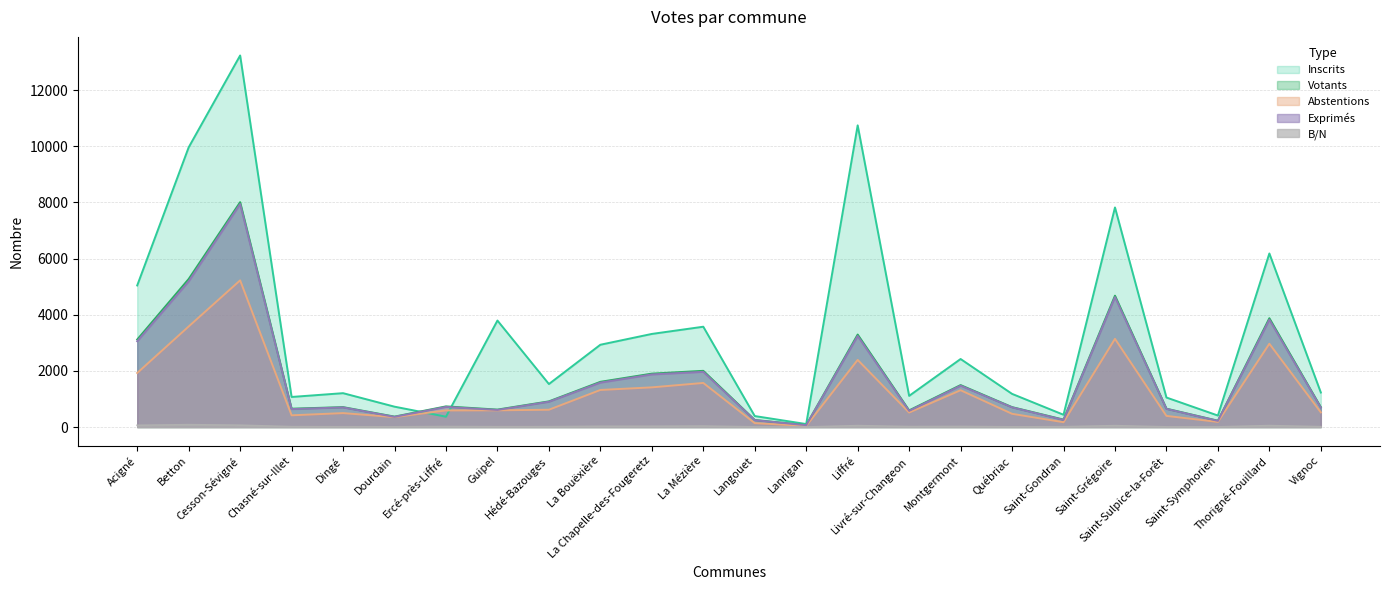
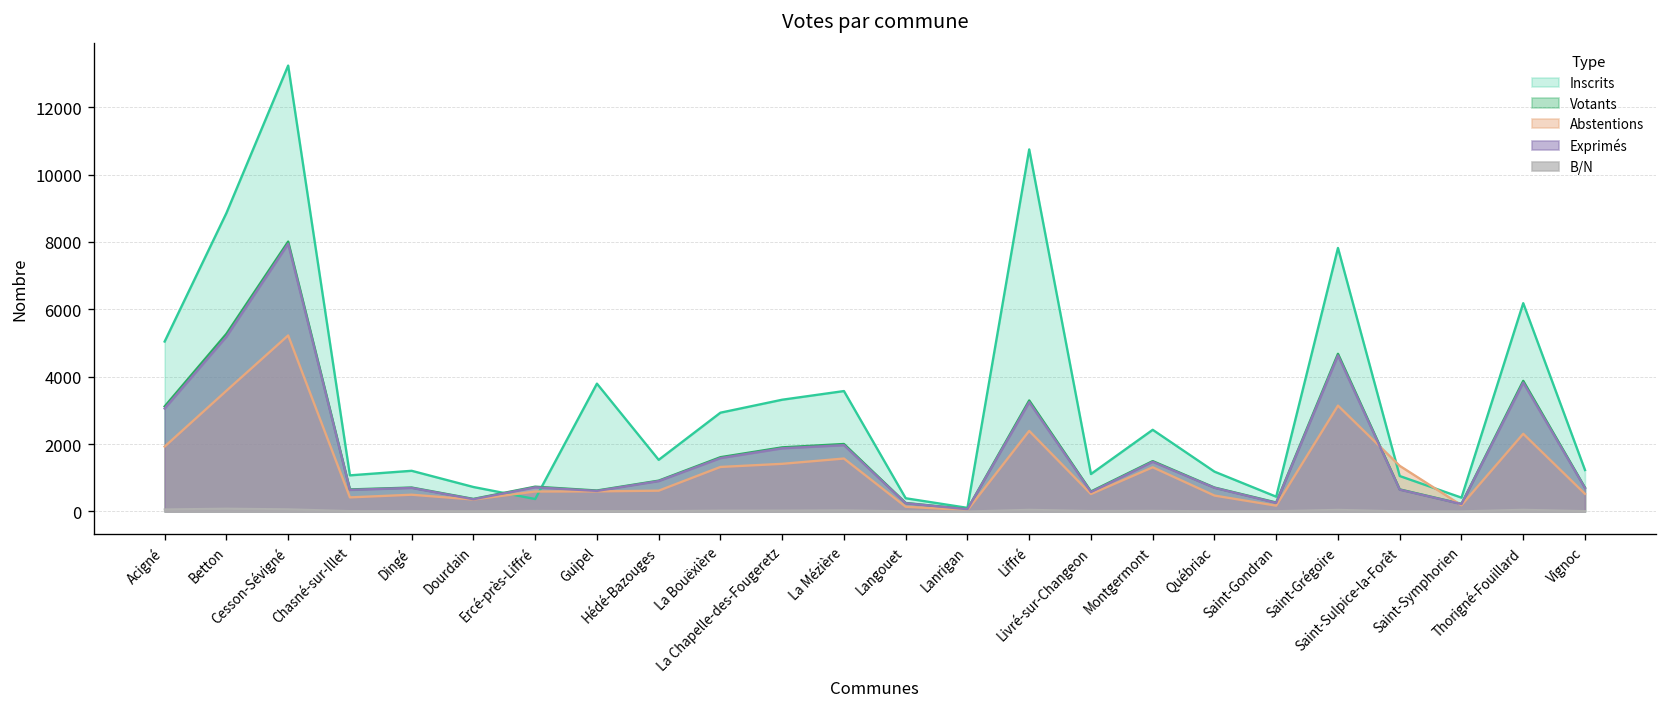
  {
    "Inscrits": {
      "Acigné": 5000,
-     "Betton": 10000,
+     "Betton": 8900,
      "Cesson-Sévigné": 13200,
      "Chasné-sur-Illet": 1100,
      "Dingé": 1200,
      "Dourdain": 700,
      "Ercé-près-Liffré": 400,
      "Guipel": 3800,
      "Hédé-Bazouges": 1500,
      "La Bouëxière": 2900,
      "La Chapelle-des-Fougeretz": 3300,
      "La Mézière": 3600,
      "Langouet": 400,
      "Liffré": 10700,
      "Livré-sur-Changeon": 1100,
      "Montgermont": 2400,
      "Québriac": 1200,
      "Saint-Gondran": 400,
      "Saint-Grégoire": 7800,
      "Saint-Sulpice-la-Forêt": 1100,
      "Saint-Symphorien": 400,
      "Thorigné-Fouillard": 6200,
      "Vignoc": 1200
    },
    "Abstentions": {
      "Acigné": 1900,
      "Betton": 3600,
      "Cesson-Sévigné": 5200,
      "Chasné-sur-Illet": 400,
      "Dingé": 500,
      "Ercé-près-Liffré": 600,
      "Hédé-Bazouges": 600,
      "La Bouëxière": 1300,
      "La Chapelle-des-Fougeretz": 1400,
      "La Mézière": 1600,
      "Langouet": 100,
      "Liffré": 2400,
      "Montgermont": 1300,
      "Québriac": 500,
      "Saint-Grégoire": 3100,
-     "Saint-Sulpice-la-Forêt": 400,
-     "Thorigné-Fouillard": 3000,
+     "Saint-Sulpice-la-Forêt": 1400,
+     "Thorigné-Fouillard": 2300,
      "Vignoc": 500
    }
  }
